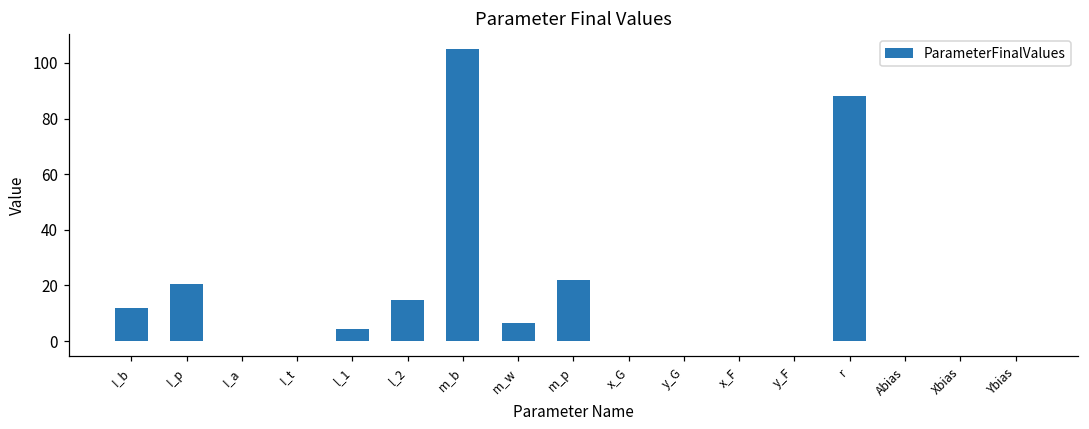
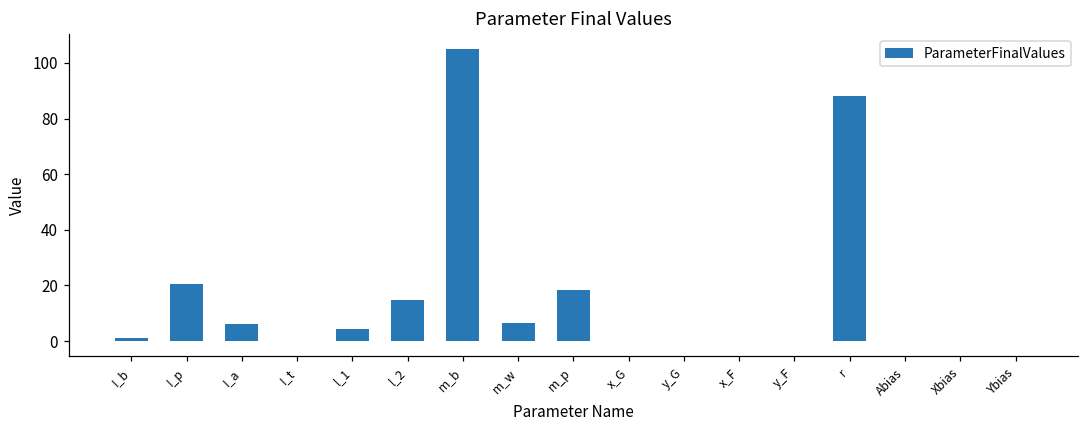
  {
-   "I_b": 12,
+   "I_b": 1,
    "I_p": 21,
-   "I_a": 0,
+   "I_a": 6,
    "l_1": 4,
    "l_2": 15,
    "m_b": 105,
    "m_w": 7,
-   "m_p": 22,
+   "m_p": 18,
    "y_G": 0,
    "r": 88,
    "Abias": 0,
    "Xbias": 0,
    "Ybias": 0
  }
